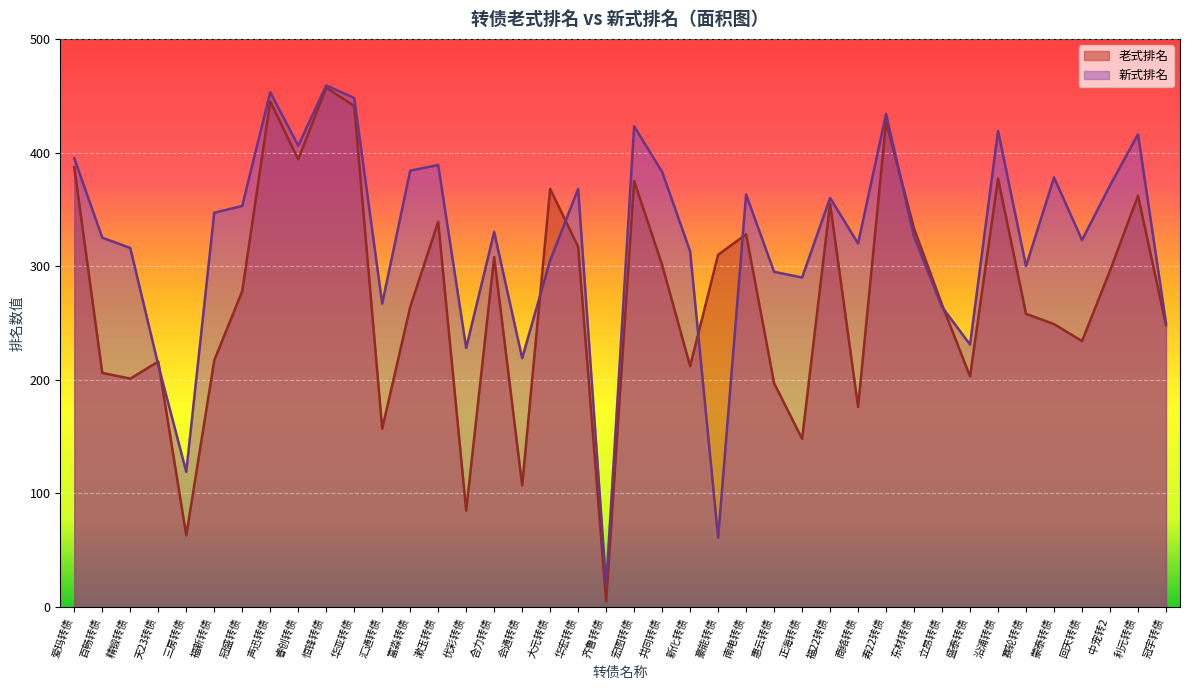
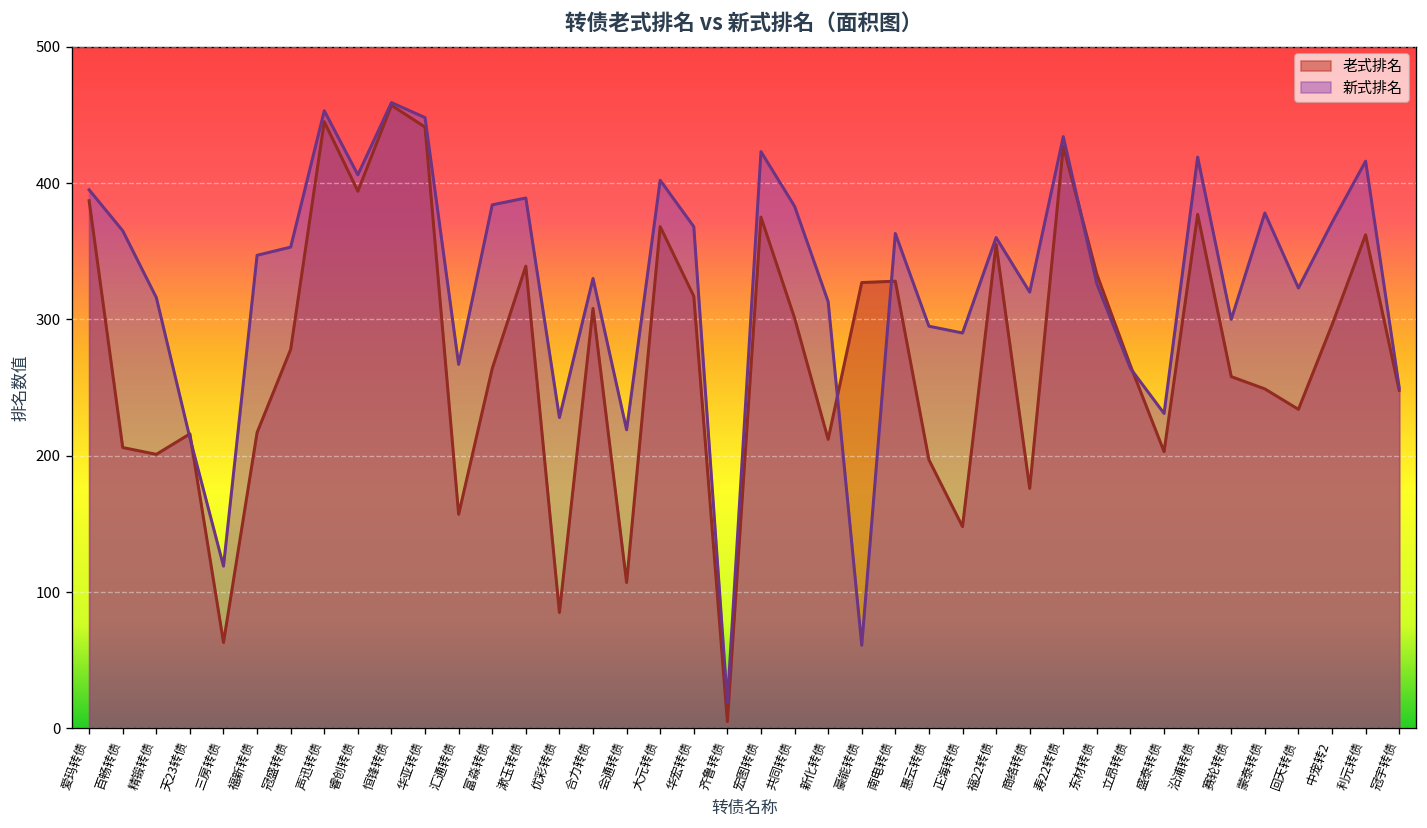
  {
    "老式排名": {
      "爱玛转债": 387,
      "百畅转债": 206,
      "精锻转债": 201,
      "天23转债": 216,
      "三房转债": 63,
      "福新转债": 217,
      "冠盛转债": 278,
      "声迅转债": 445,
      "睿创转债": 394,
      "华亚转债": 441,
      "汇通转债": 157,
      "富淼转债": 264,
      "漱玉转债": 339,
      "优彩转债": 85,
      "合力转债": 308,
      "会通转债": 107,
      "大元转债": 368,
      "华宏转债": 317,
      "齐鲁转债": 5,
      "宏图转债": 375,
      "共同转债": 301,
      "新化转债": 212,
-     "豪能转债": 310,
+     "豪能转债": 327,
      "南电转债": 328,
      "惠云转债": 197,
      "正海转债": 148,
      "福22转债": 355,
      "商络转债": 176,
      "寿22转债": 427,
      "东材转债": 333,
      "盛泰转债": 203,
      "沿浦转债": 377,
      "赛轮转债": 258,
      "蒙泰转债": 249,
      "回天转债": 234,
      "中宠转2": 296,
      "利元转债": 362
    },
    "新式排名": {
      "爱玛转债": 395,
-     "百畅转债": 325,
+     "百畅转债": 365,
      "精锻转债": 316,
      "天23转债": 213,
      "三房转债": 119,
      "福新转债": 347,
      "冠盛转债": 353,
      "声迅转债": 453,
      "睿创转债": 406,
      "华亚转债": 448,
      "汇通转债": 267,
      "富淼转债": 384,
      "漱玉转债": 389,
      "优彩转债": 228,
      "合力转债": 330,
      "会通转债": 219,
-     "大元转债": 305,
+     "大元转债": 402,
      "华宏转债": 368,
      "齐鲁转债": 19,
      "宏图转债": 423,
      "共同转债": 383,
      "新化转债": 313,
      "豪能转债": 61,
      "南电转债": 363,
      "惠云转债": 295,
      "正海转债": 290,
      "福22转债": 360,
      "商络转债": 320,
      "寿22转债": 434,
      "东材转债": 326,
      "盛泰转债": 231,
      "沿浦转债": 419,
      "赛轮转债": 300,
      "蒙泰转债": 378,
      "回天转债": 323,
      "中宠转2": 371,
      "利元转债": 416
    }
  }
